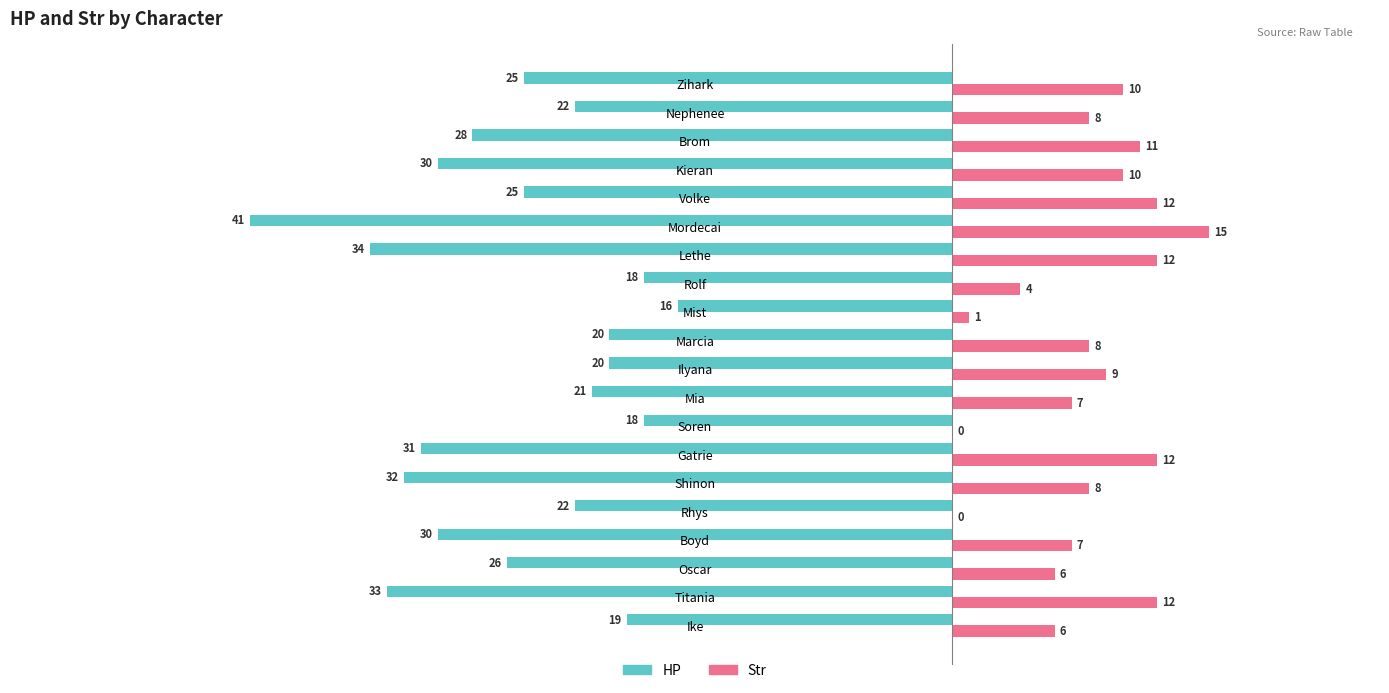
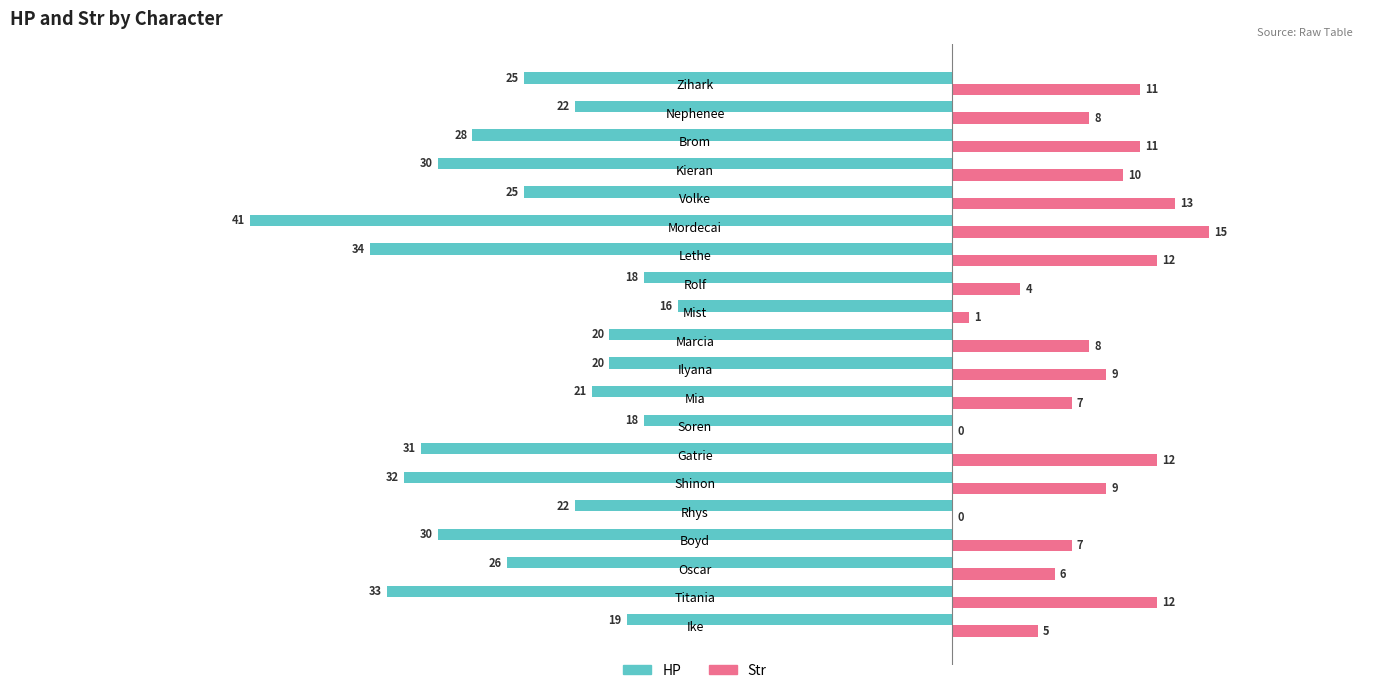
  {
    "Str": {
-     "Zihark": 10,
+     "Zihark": 11,
      "Nephenee": 8,
      "Brom": 11,
      "Kieran": 10,
-     "Volke": 12,
+     "Volke": 13,
      "Mordecai": 15,
      "Lethe": 12,
      "Rolf": 4,
      "Mist": 1,
      "Marcia": 8,
      "Ilyana": 9,
      "Mia": 7,
      "Soren": 0,
      "Gatrie": 12,
-     "Shinon": 8,
+     "Shinon": 9,
      "Rhys": 0,
      "Boyd": 7,
      "Oscar": 6,
      "Titania": 12,
-     "Ike": 6
+     "Ike": 5
    }
  }
